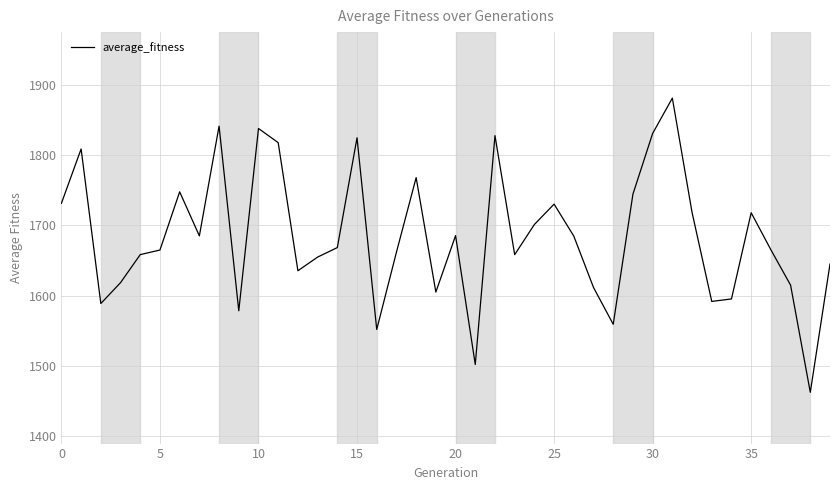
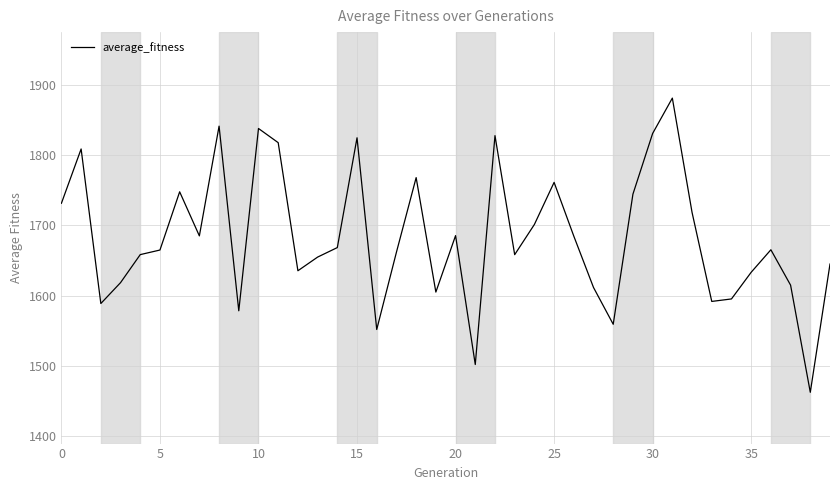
  {
    "0": 1730,
    "5": 1660,
    "10": 1840,
    "15": 1820,
    "20": 1690,
-   "25": 1730,
+   "25": 1760,
    "30": 1830,
-   "35": 1720
+   "35": 1630
  }
